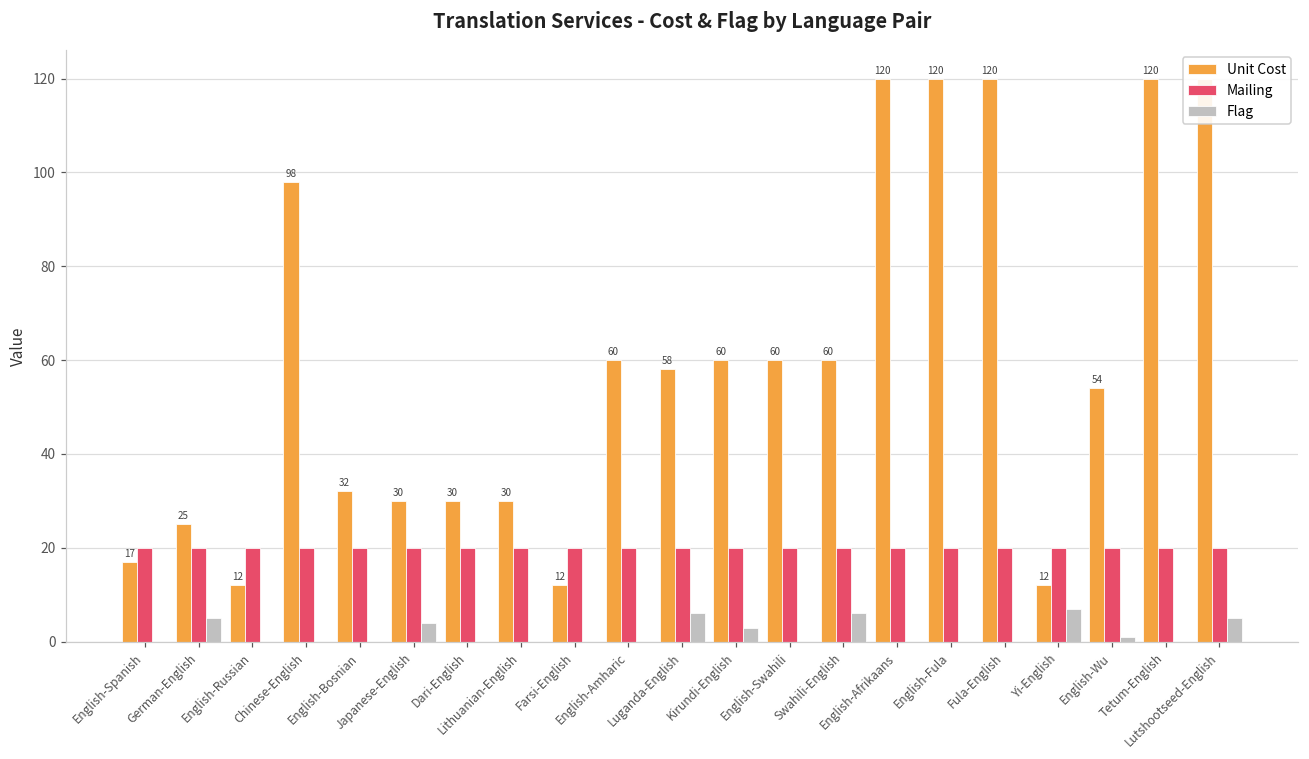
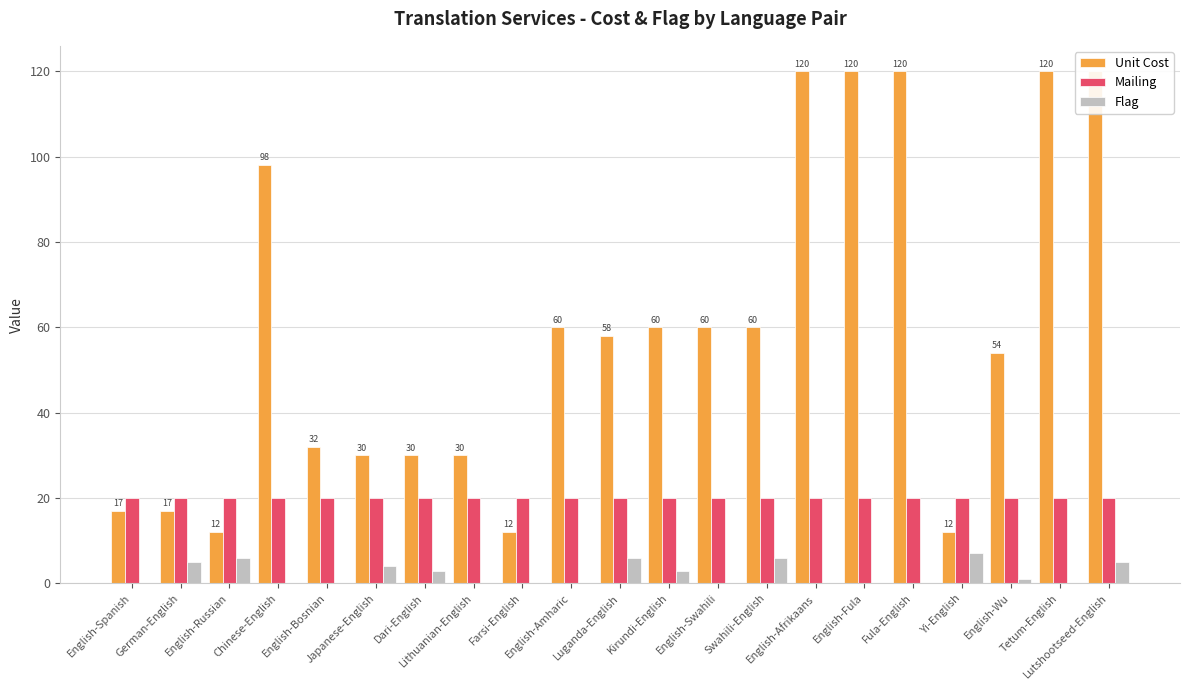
  {
    "Unit Cost": {
      "English-Spanish": 17,
-     "German-English": 25,
+     "German-English": 17,
      "English-Russian": 12,
      "Chinese-English": 98,
      "English-Bosnian": 32,
      "Japanese-English": 30,
      "Dari-English": 30,
      "Lithuanian-English": 30,
      "Farsi-English": 12,
      "English-Amharic": 60,
      "Luganda-English": 58,
      "Kirundi-English": 60,
      "English-Swahili": 60,
      "Swahili-English": 60,
      "English-Afrikaans": 120,
      "English-Fula": 120,
      "Fula-English": 120,
      "Yi-English": 12,
      "English-Wu": 54,
      "Tetum-English": 120
    },
    "Mailing": {
      "English-Spanish": 20,
      "German-English": 20,
      "English-Russian": 20,
      "Chinese-English": 20,
      "English-Bosnian": 20,
      "Japanese-English": 20,
      "Dari-English": 20,
      "Lithuanian-English": 20,
      "Farsi-English": 20,
      "English-Amharic": 20,
      "Luganda-English": 20,
      "Kirundi-English": 20,
      "English-Swahili": 20,
      "Swahili-English": 20,
      "English-Afrikaans": 20,
      "English-Fula": 20,
      "Fula-English": 20,
      "Yi-English": 20,
      "English-Wu": 20,
      "Tetum-English": 20,
      "Lutshootseed-English": 20
    },
    "Flag": {
      "English-Spanish": 0,
      "German-English": 5,
-     "English-Russian": 0,
+     "English-Russian": 6,
      "Chinese-English": 0,
      "English-Bosnian": 0,
      "Japanese-English": 4,
-     "Dari-English": 0,
+     "Dari-English": 3,
      "Lithuanian-English": 0,
      "Farsi-English": 0,
      "English-Amharic": 0,
      "Luganda-English": 6,
      "Kirundi-English": 3,
      "English-Swahili": 0,
      "Swahili-English": 6,
      "English-Afrikaans": 0,
      "English-Fula": 0,
      "Fula-English": 0,
      "Yi-English": 7,
      "English-Wu": 1,
      "Tetum-English": 0,
      "Lutshootseed-English": 5
    }
  }
